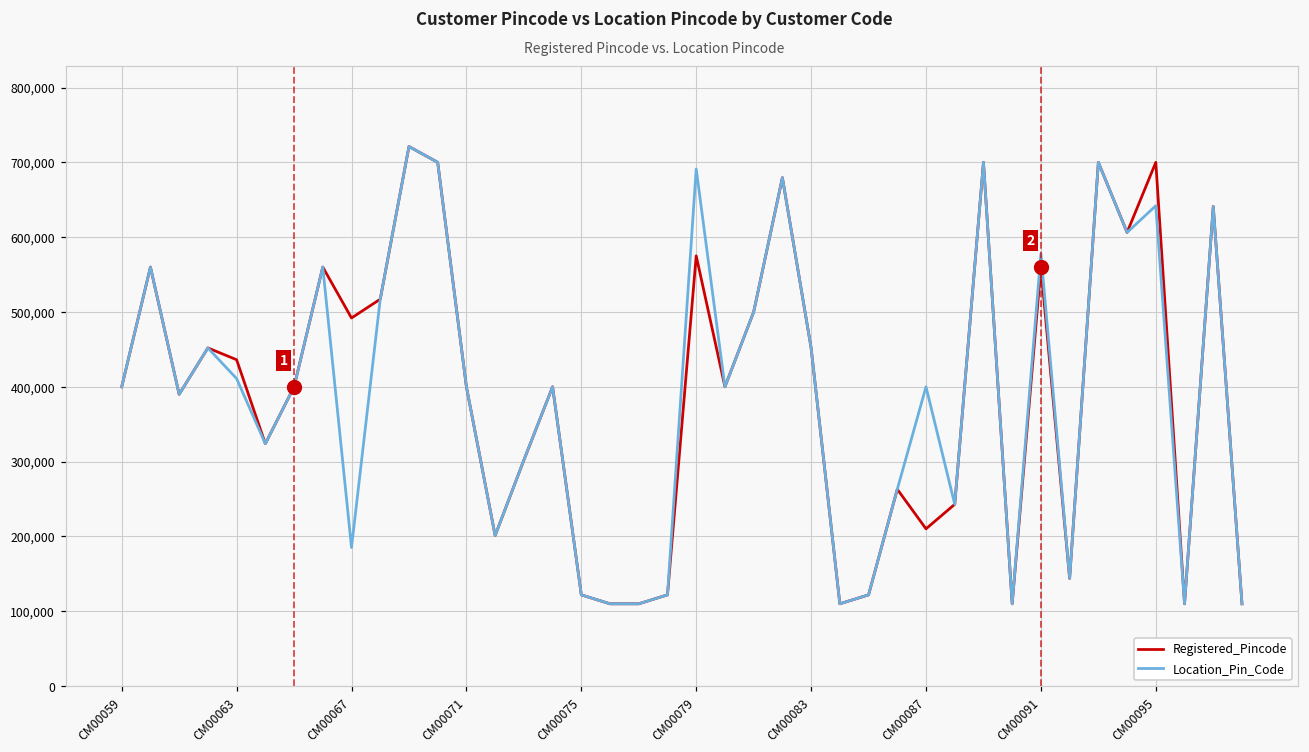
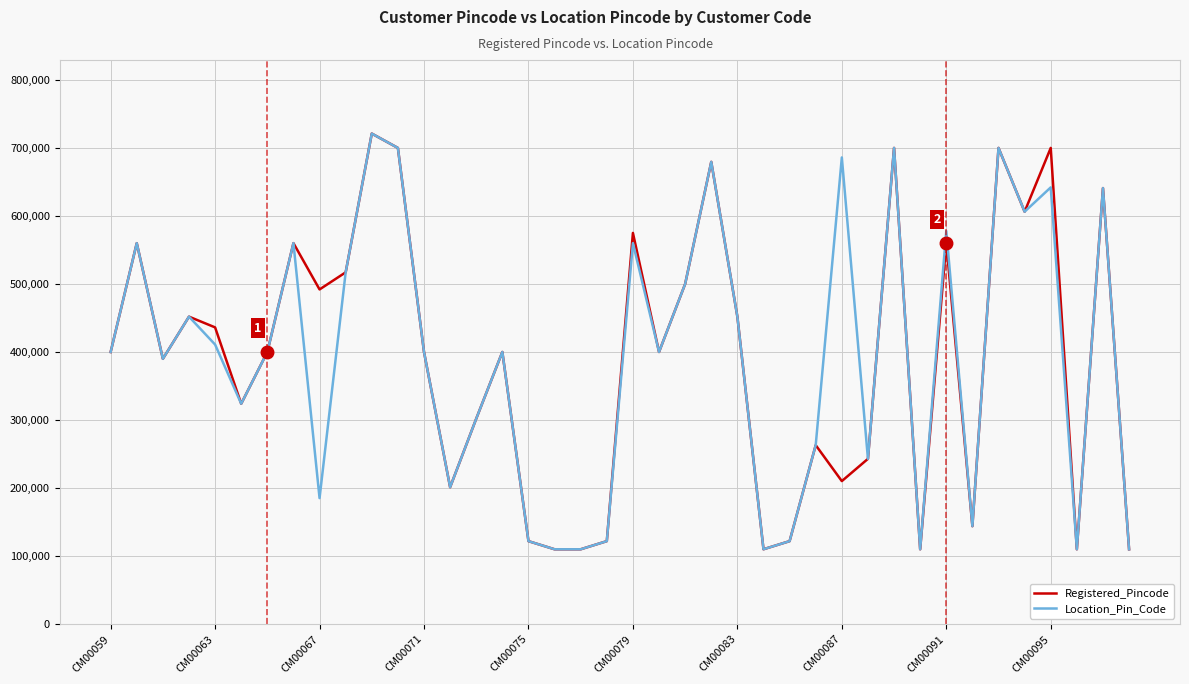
  {
    "Location_Pin_Code": {
      "CM00063": "410,000",
      "CM00067": "190,000",
-     "CM00079": "690,000",
-     "CM00087": "400,000",
+     "CM00079": "560,000",
+     "CM00087": "690,000",
      "CM00095": "640,000"
    }
  }
